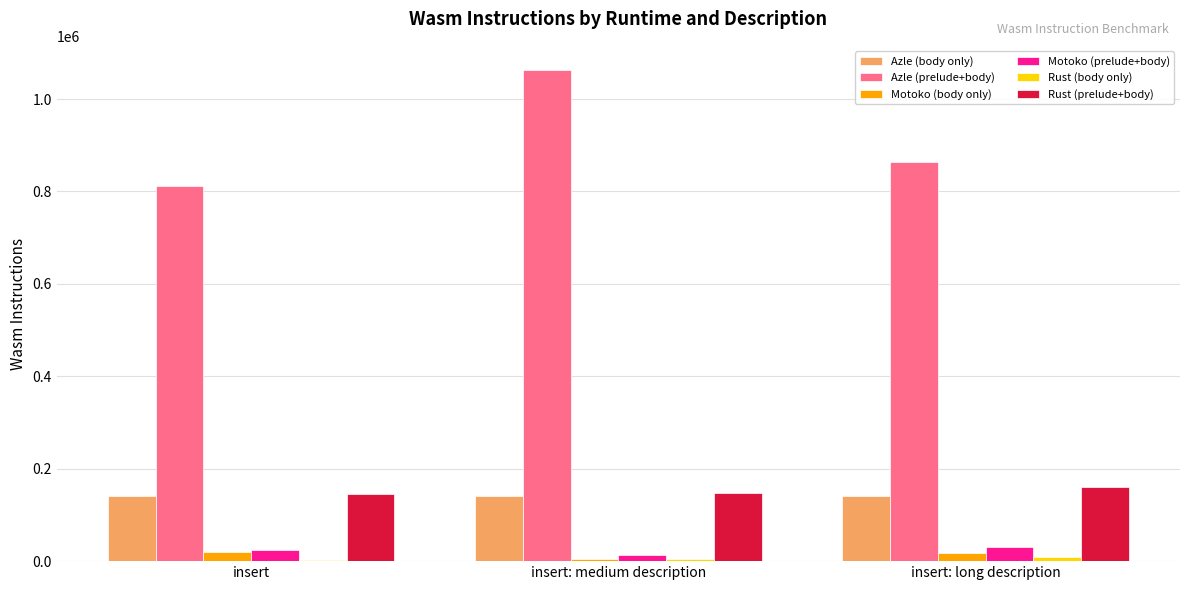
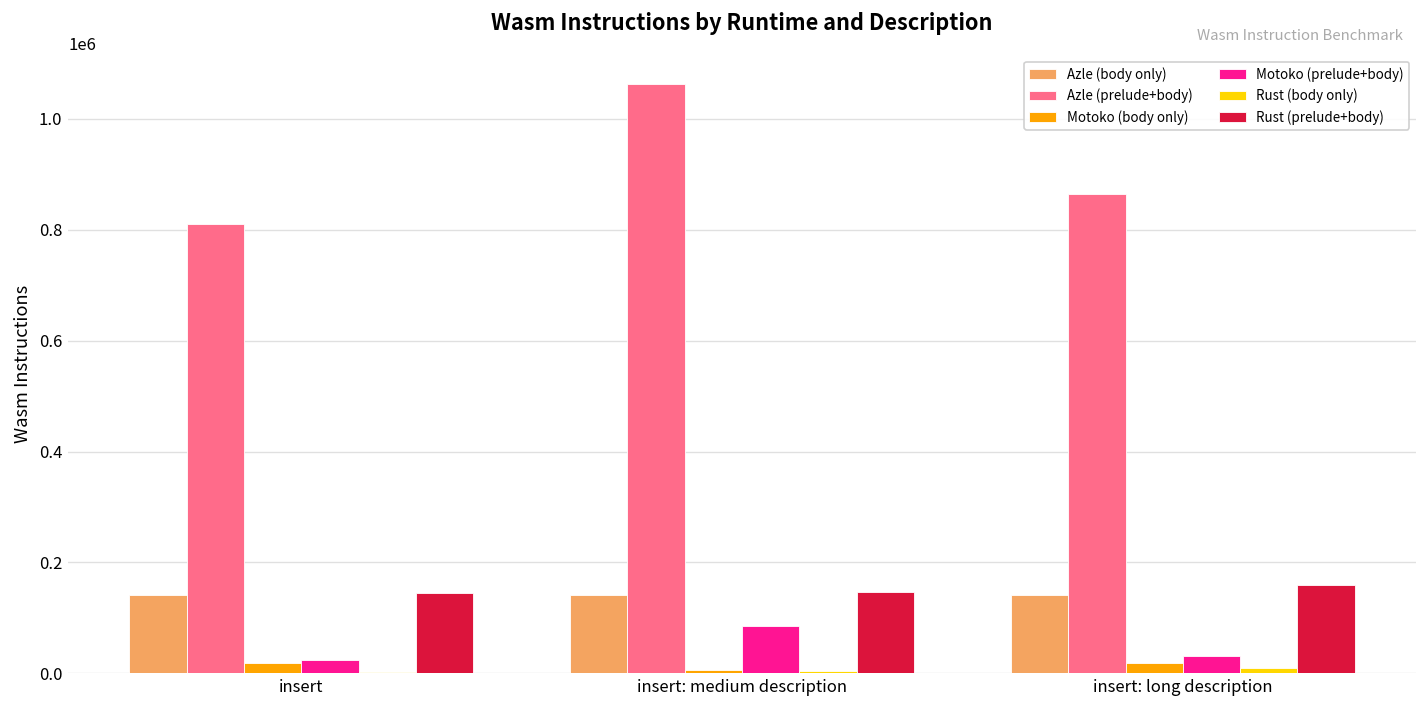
  {
    "Azle (body only)": {
      "insert": 140000,
      "insert: medium description": 140000,
      "insert: long description": 140000
    },
    "Azle (prelude+body)": {
      "insert": 810000,
      "insert: medium description": 1060000,
      "insert: long description": 860000
    },
    "Motoko (prelude+body)": {
      "insert": 20000,
-     "insert: medium description": 10000,
+     "insert: medium description": 80000,
      "insert: long description": 30000
    },
    "Rust (prelude+body)": {
      "insert": 150000,
      "insert: medium description": 150000,
      "insert: long description": 160000
    }
  }
